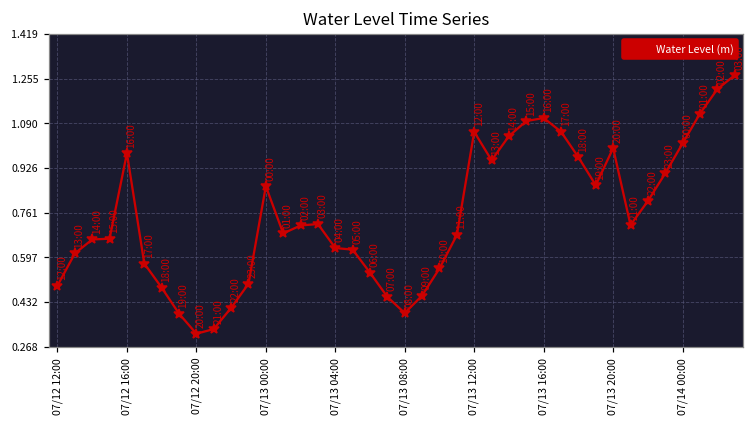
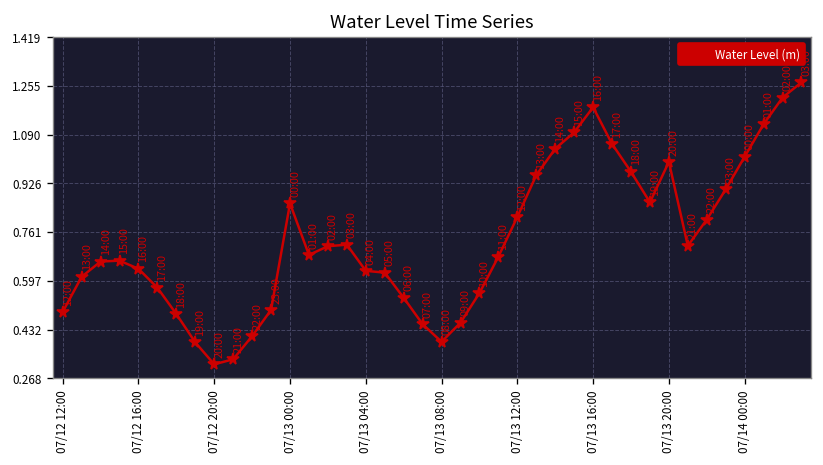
  {
-   "07/12 16:00": 0.98,
-   "07/13 12:00": 1.06,
-   "07/13 16:00": 1.11
+   "07/12 16:00": 0.64,
+   "07/13 12:00": 0.81,
+   "07/13 16:00": 1.18
  }
